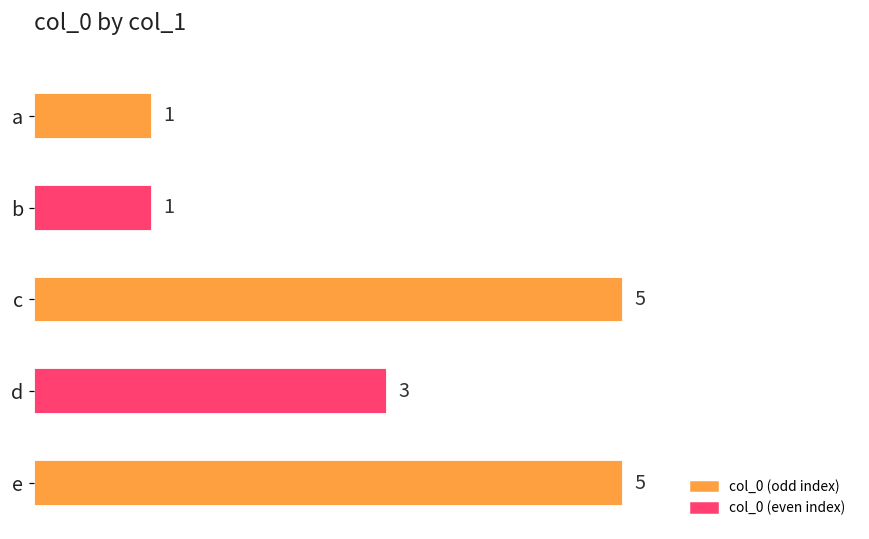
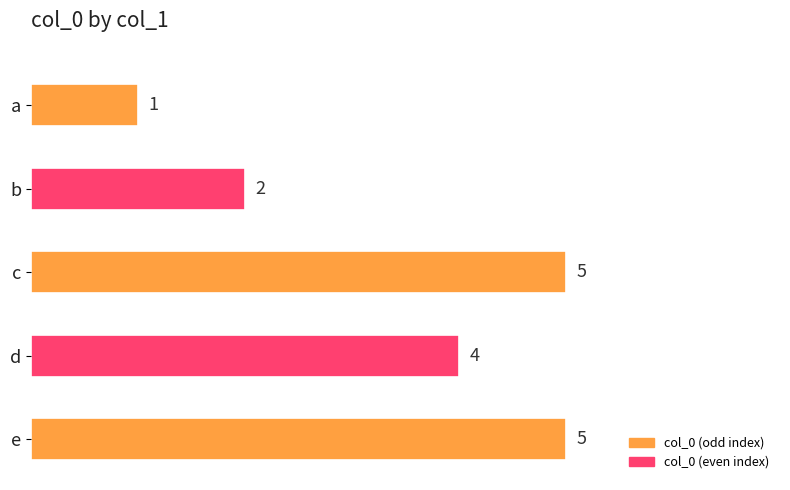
  {
    "a": 1,
-   "b": 1,
+   "b": 2,
    "c": 5,
-   "d": 3,
+   "d": 4,
    "e": 5
  }
